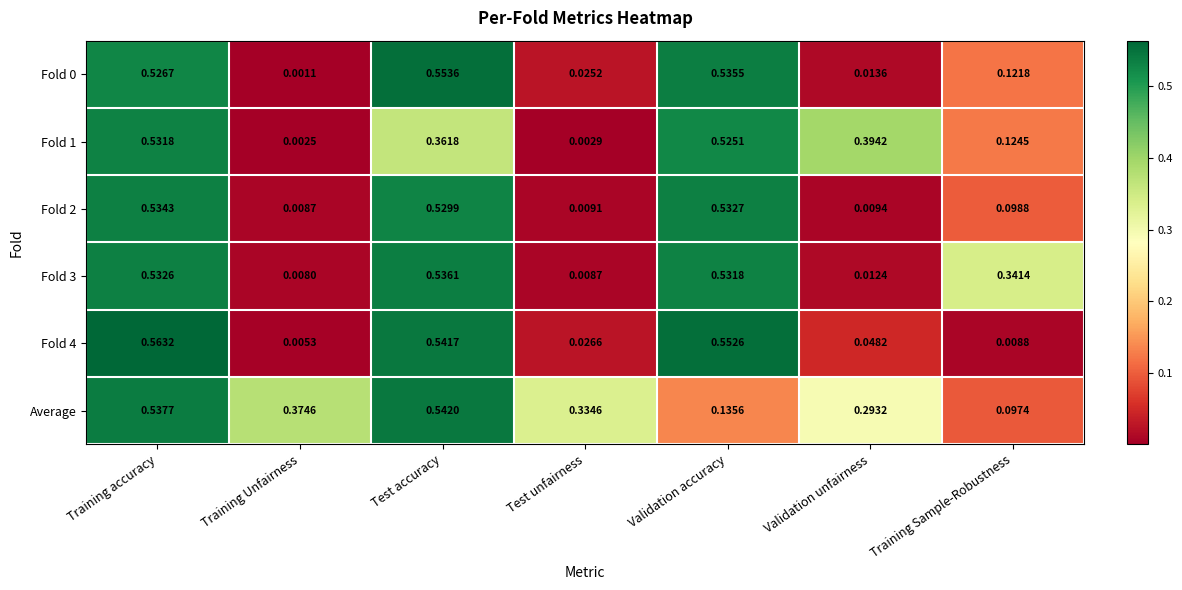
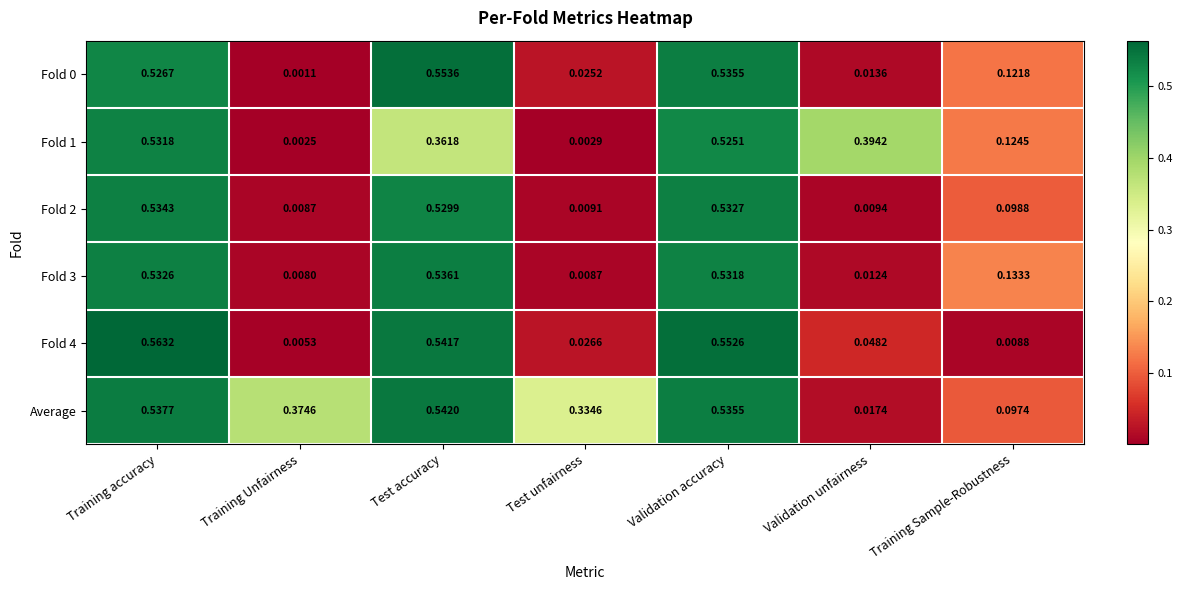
  {
    "Fold 0": {
      "Training accuracy": 0.5267,
      "Training Unfairness": 0.0011,
      "Test accuracy": 0.5536,
      "Test unfairness": 0.0252,
      "Validation accuracy": 0.5355,
      "Validation unfairness": 0.0136,
      "Training Sample-Robustness": 0.1218
    },
    "Fold 1": {
      "Training accuracy": 0.5318,
      "Training Unfairness": 0.0025,
      "Test accuracy": 0.3618,
      "Test unfairness": 0.0029,
      "Validation accuracy": 0.5251,
      "Validation unfairness": 0.3942,
      "Training Sample-Robustness": 0.1245
    },
    "Fold 2": {
      "Training accuracy": 0.5343,
      "Training Unfairness": 0.0087,
      "Test accuracy": 0.5299,
      "Test unfairness": 0.0091,
      "Validation accuracy": 0.5327,
      "Validation unfairness": 0.0094,
      "Training Sample-Robustness": 0.0988
    },
    "Fold 3": {
      "Training accuracy": 0.5326,
      "Training Unfairness": 0.0080,
      "Test accuracy": 0.5361,
      "Test unfairness": 0.0087,
      "Validation accuracy": 0.5318,
      "Validation unfairness": 0.0124,
-     "Training Sample-Robustness": 0.3414
+     "Training Sample-Robustness": 0.1333
    },
    "Fold 4": {
      "Training accuracy": 0.5632,
      "Training Unfairness": 0.0053,
      "Test accuracy": 0.5417,
      "Test unfairness": 0.0266,
      "Validation accuracy": 0.5526,
      "Validation unfairness": 0.0482,
      "Training Sample-Robustness": 0.0088
    },
    "Average": {
      "Training accuracy": 0.5377,
      "Training Unfairness": 0.3746,
      "Test accuracy": 0.5420,
      "Test unfairness": 0.3346,
-     "Validation accuracy": 0.1356,
-     "Validation unfairness": 0.2932,
+     "Validation accuracy": 0.5355,
+     "Validation unfairness": 0.0174,
      "Training Sample-Robustness": 0.0974
    }
  }
